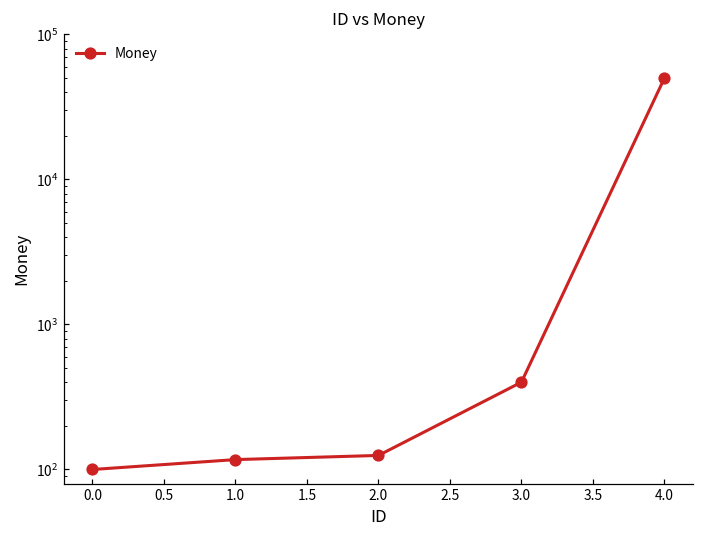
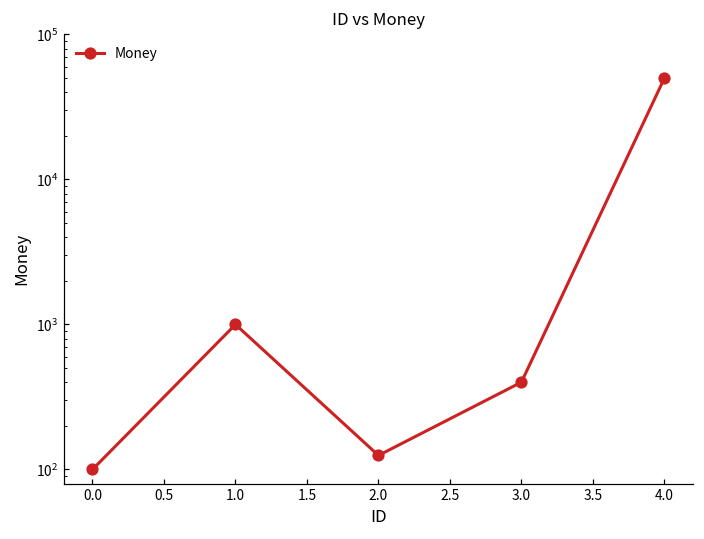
  {
    "0.0": 100,
-   "1.0": 120,
+   "1.0": 1000,
    "2.0": 130,
    "3.0": 400,
    "4.0": 50000
  }
